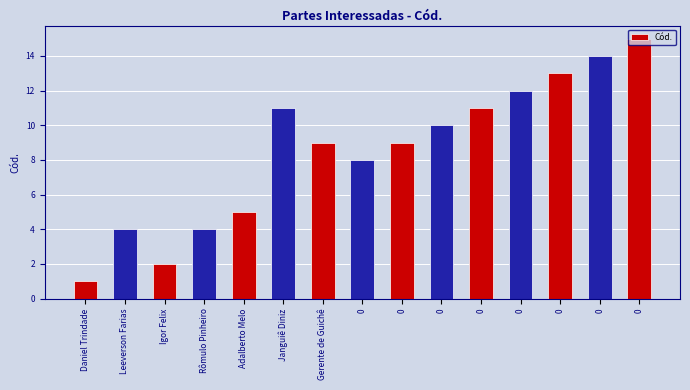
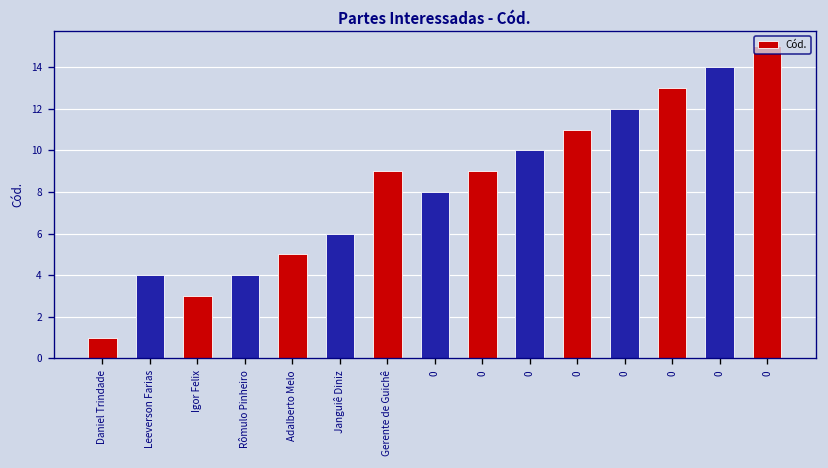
  {
    "Daniel Trindade": 1,
    "Leeverson Farias": 4,
-   "Igor Felix": 2,
+   "Igor Felix": 3,
    "Rômulo Pinheiro": 4,
    "Adalberto Melo": 5,
-   "Janguiê Diniz": 11,
+   "Janguiê Diniz": 6,
    "Gerente de Guichê": 9
  }
